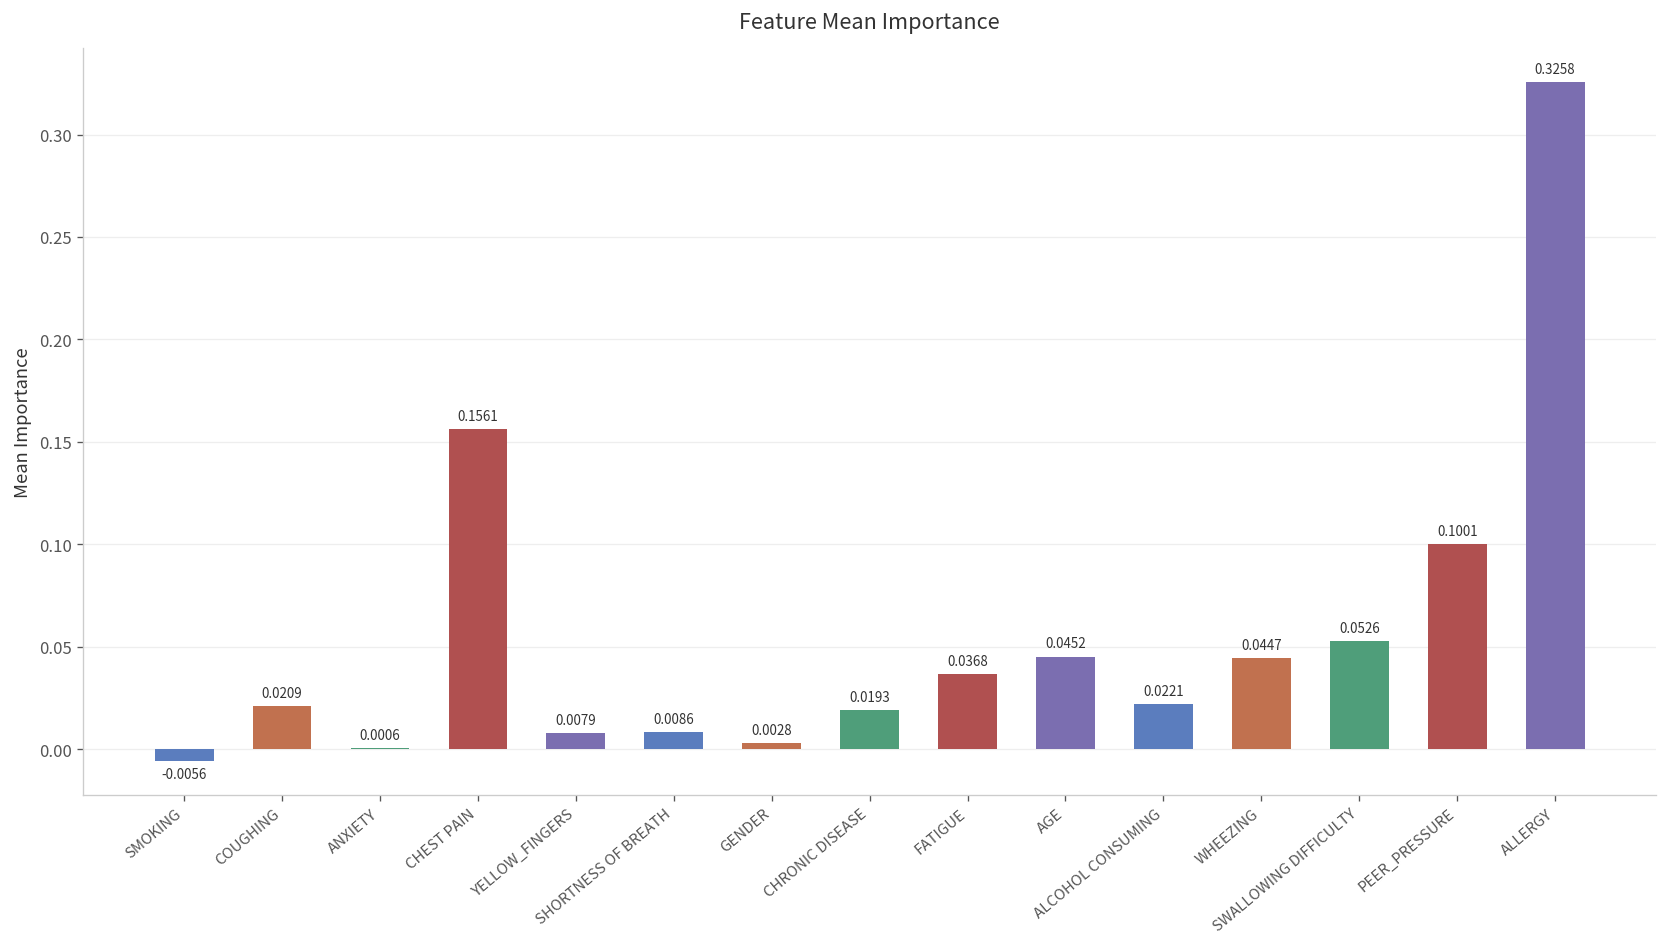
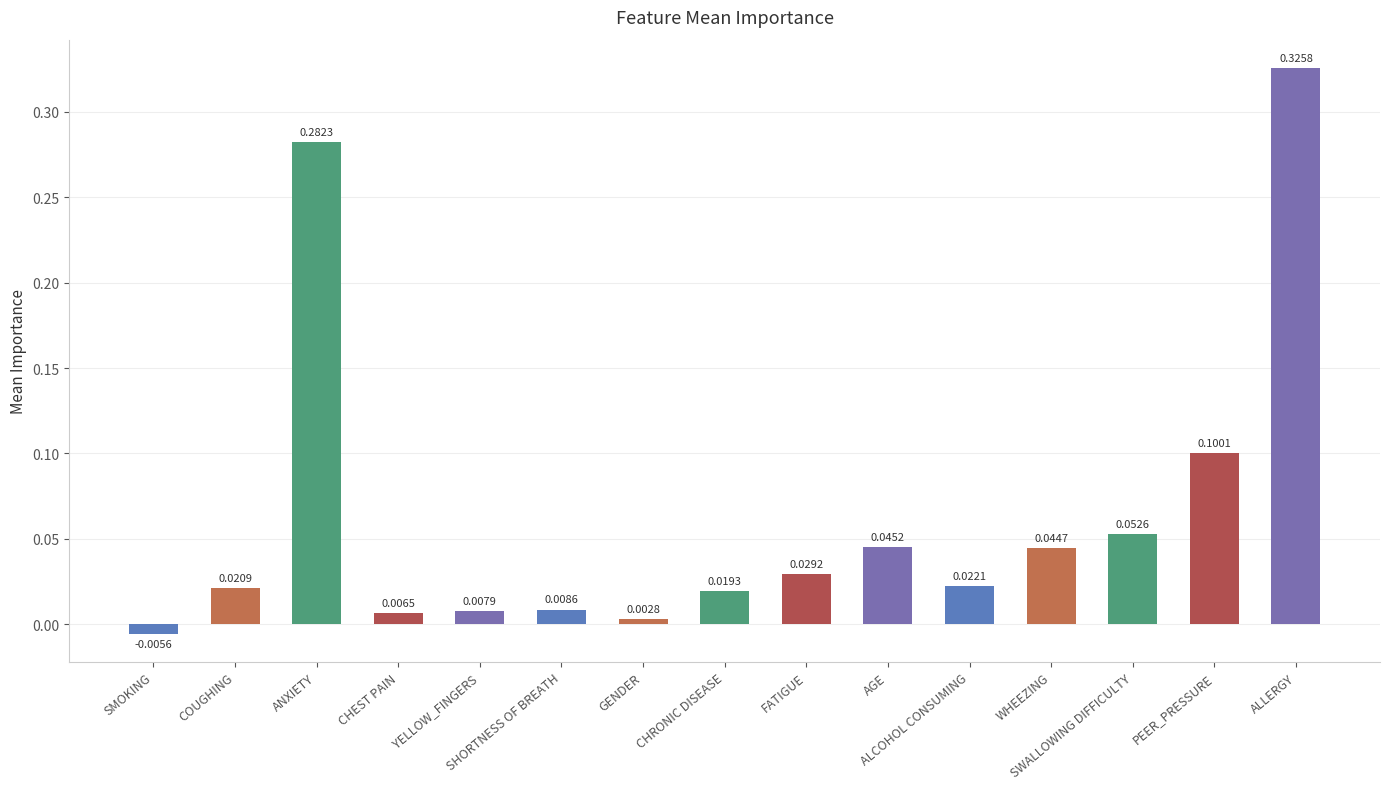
  {
    "SMOKING": -0.0056,
    "COUGHING": 0.0209,
-   "ANXIETY": 0.0006,
-   "CHEST PAIN": 0.1561,
+   "ANXIETY": 0.2823,
+   "CHEST PAIN": 0.0065,
    "YELLOW_FINGERS": 0.0079,
    "SHORTNESS OF BREATH": 0.0086,
    "GENDER": 0.0028,
    "CHRONIC DISEASE": 0.0193,
-   "FATIGUE": 0.0368,
+   "FATIGUE": 0.0292,
    "AGE": 0.0452,
    "ALCOHOL CONSUMING": 0.0221,
    "WHEEZING": 0.0447,
    "SWALLOWING DIFFICULTY": 0.0526,
    "PEER_PRESSURE": 0.1001,
    "ALLERGY": 0.3258
  }
